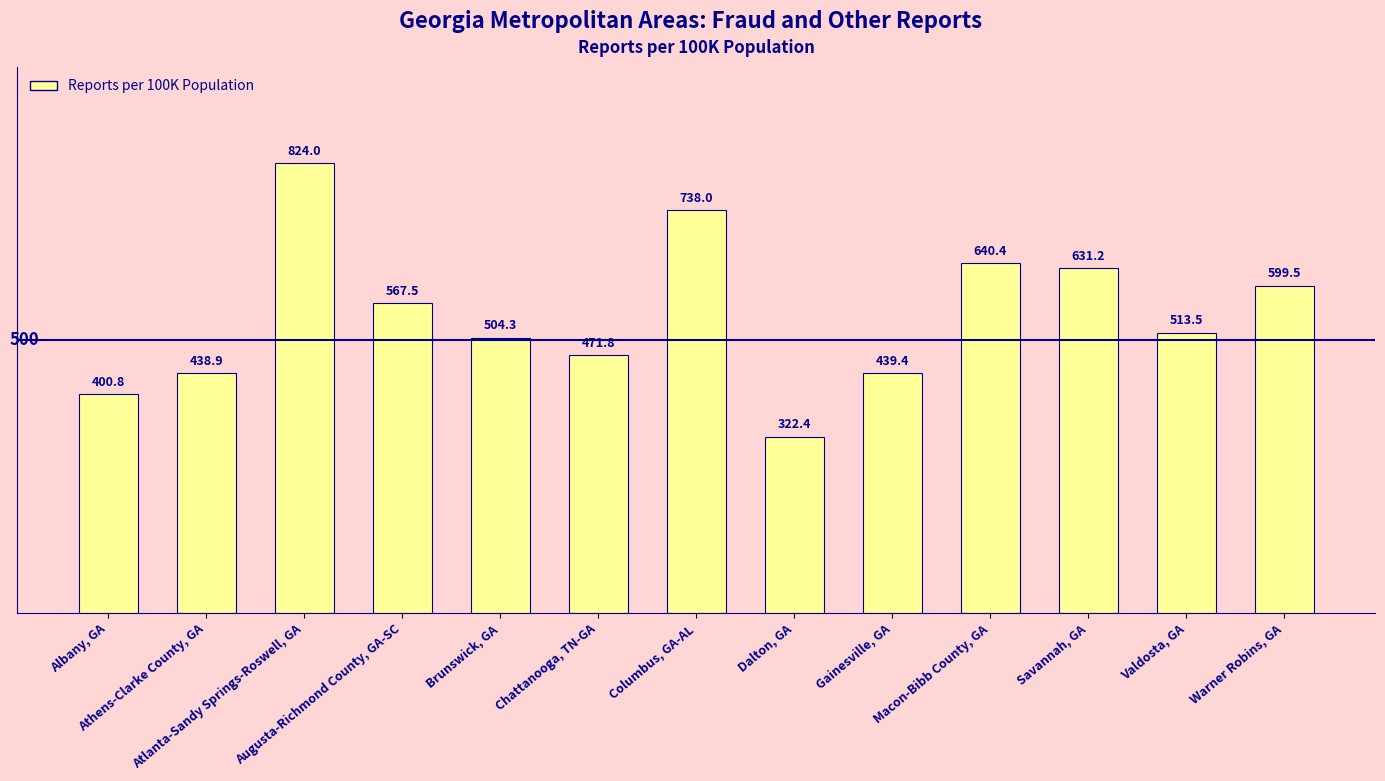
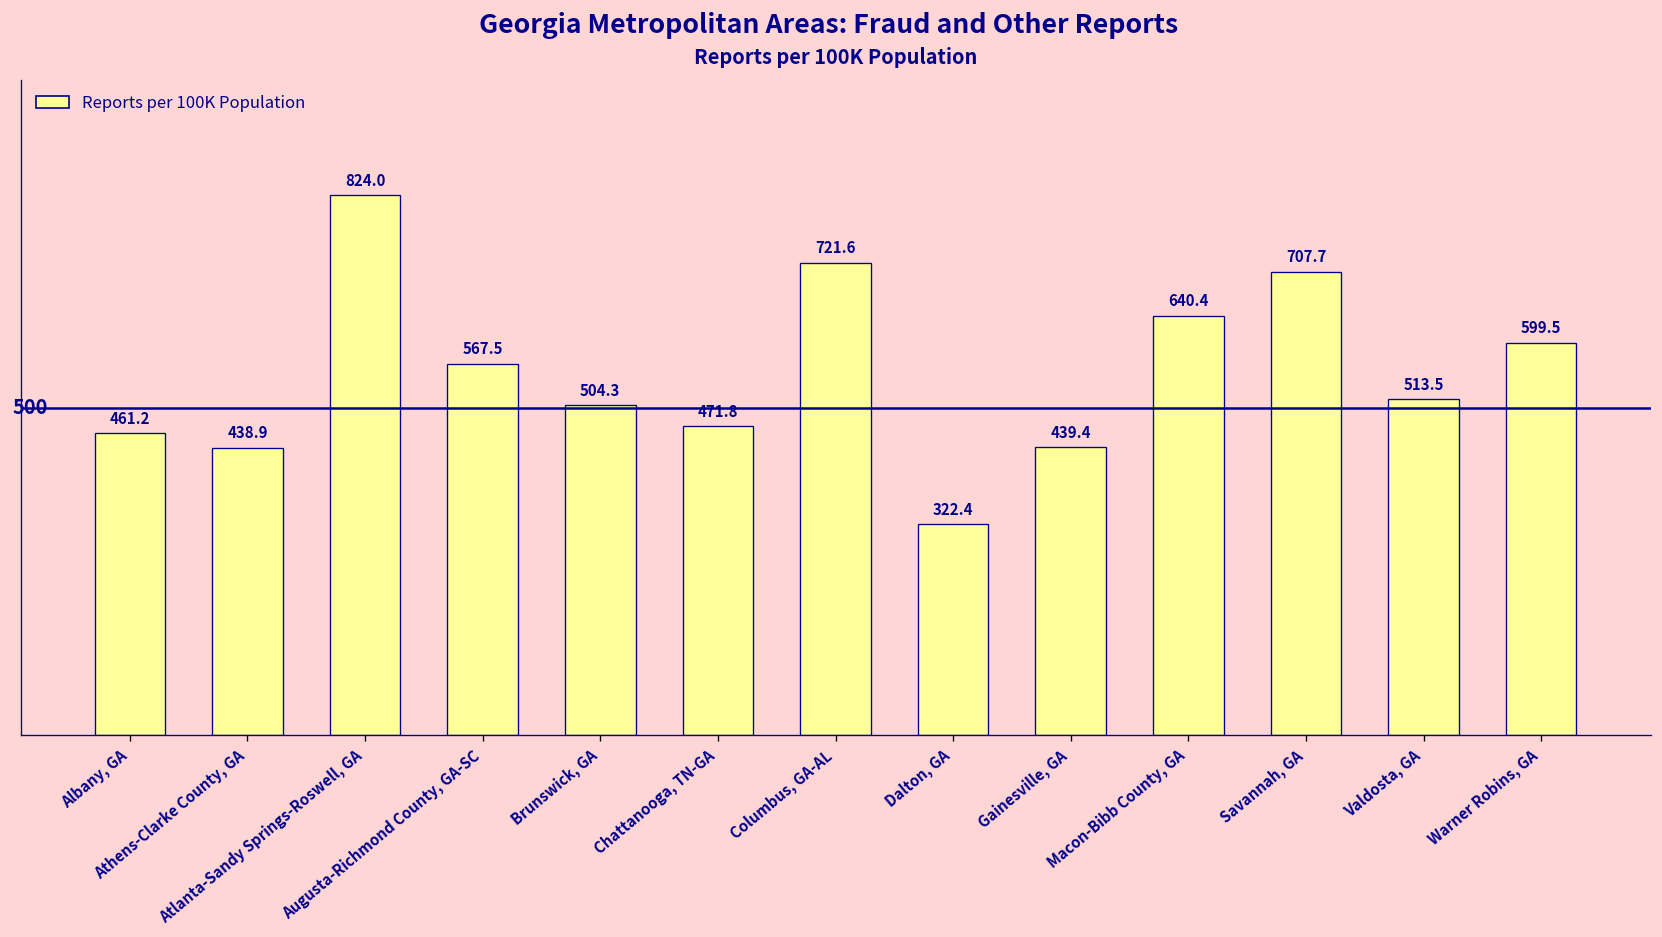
  {
-   "Albany, GA": 400.8,
+   "Albany, GA": 461.2,
    "Athens-Clarke County, GA": 438.9,
    "Atlanta-Sandy Springs-Roswell, GA": 824.0,
    "Augusta-Richmond County, GA-SC": 567.5,
    "Brunswick, GA": 504.3,
    "Chattanooga, TN-GA": 471.8,
-   "Columbus, GA-AL": 738.0,
+   "Columbus, GA-AL": 721.6,
    "Dalton, GA": 322.4,
    "Gainesville, GA": 439.4,
    "Macon-Bibb County, GA": 640.4,
-   "Savannah, GA": 631.2,
+   "Savannah, GA": 707.7,
    "Valdosta, GA": 513.5,
    "Warner Robins, GA": 599.5
  }
